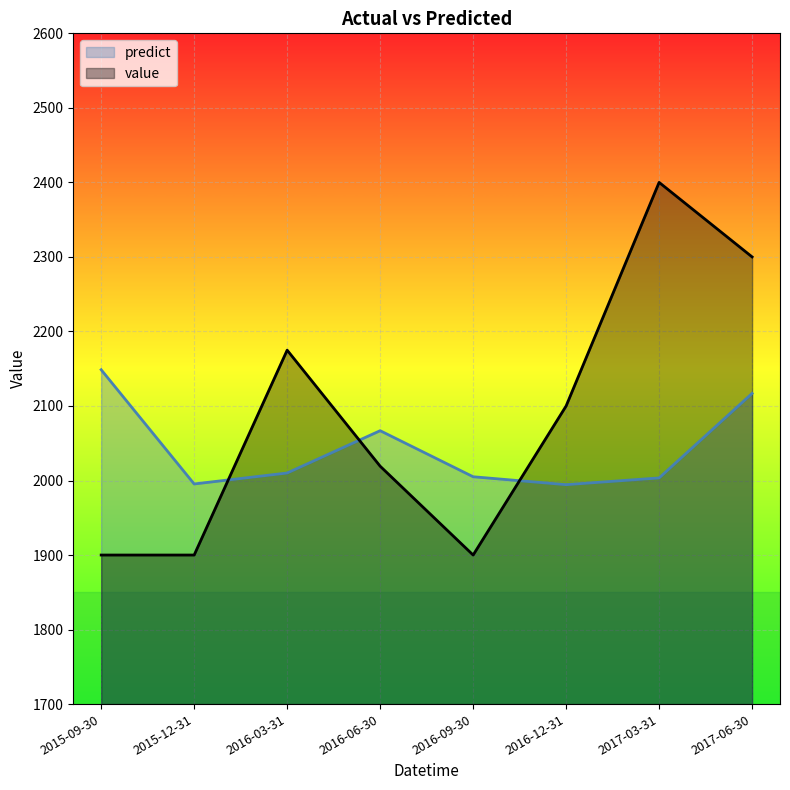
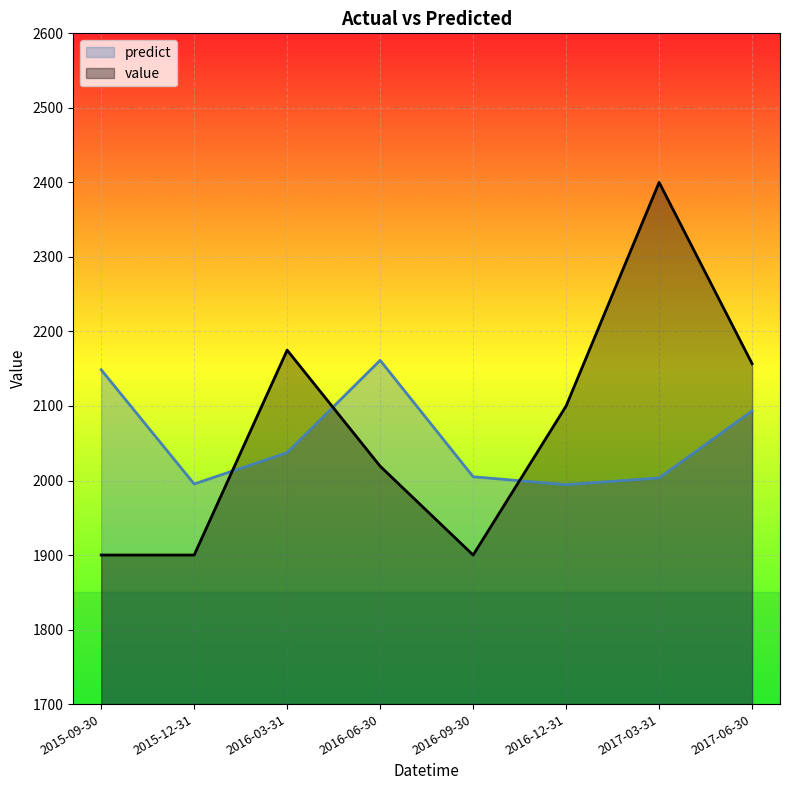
  {
    "predict": {
      "2015-09-30": 2150,
      "2015-12-31": 2000,
-     "2016-03-31": 2010,
-     "2016-06-30": 2070,
+     "2016-03-31": 2040,
+     "2016-06-30": 2160,
      "2016-09-30": 2010,
      "2016-12-31": 1990,
      "2017-03-31": 2000,
-     "2017-06-30": 2120
+     "2017-06-30": 2090
    },
    "value": {
      "2015-09-30": 1900,
      "2015-12-31": 1900,
      "2016-03-31": 2170,
      "2016-06-30": 2020,
      "2016-09-30": 1900,
      "2016-12-31": 2100,
      "2017-03-31": 2400,
-     "2017-06-30": 2300
+     "2017-06-30": 2160
    }
  }
